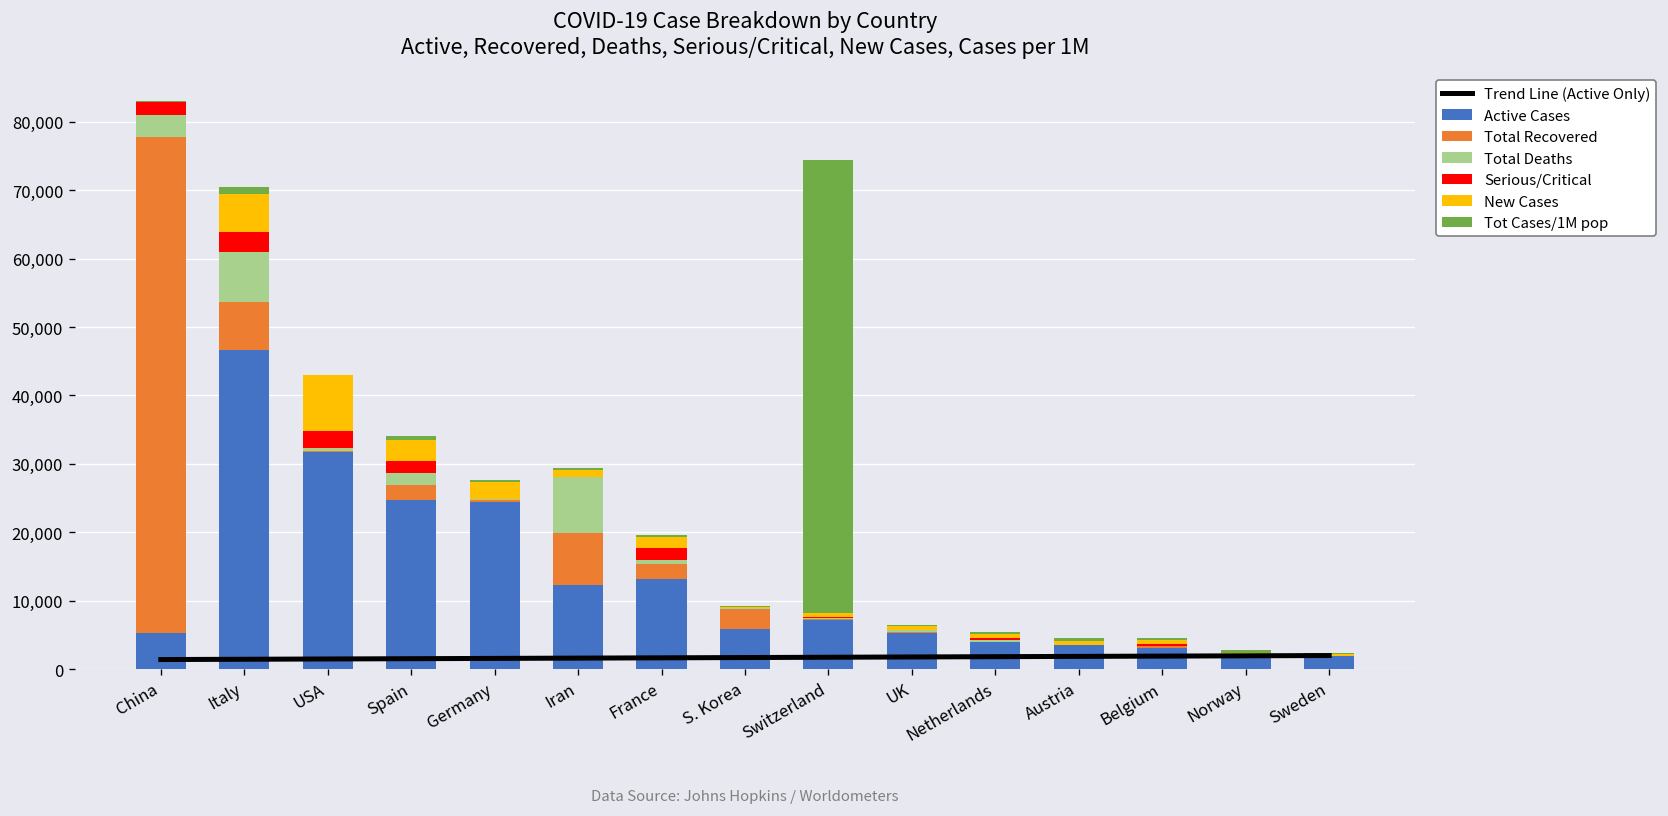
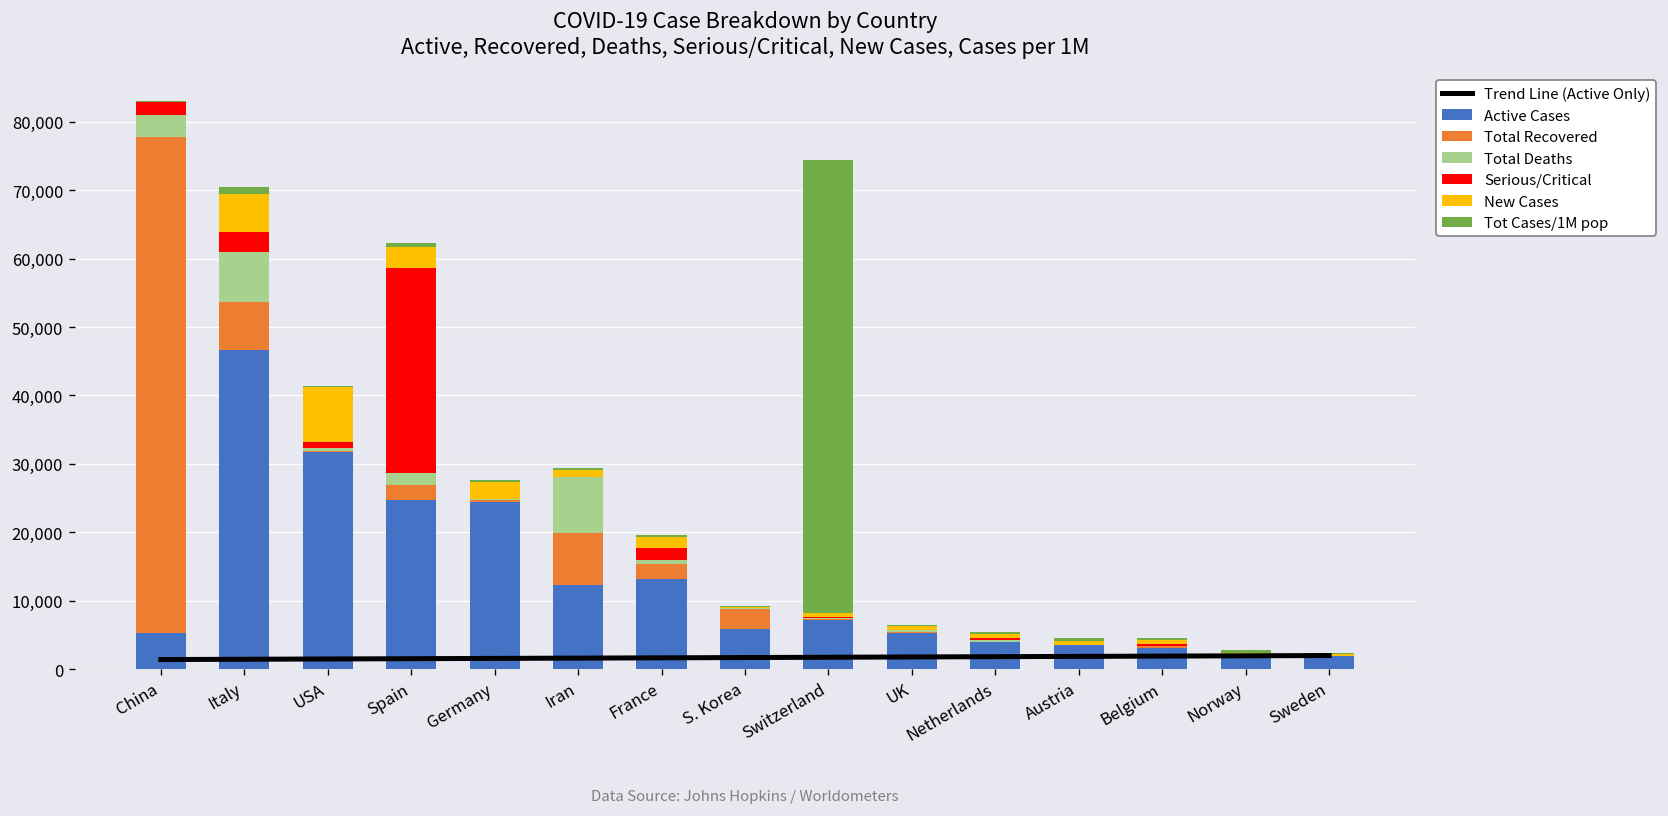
  {
    "Active Cases": {
      "China": "5,000",
      "Italy": "47,000",
      "USA": "32,000",
      "Spain": "25,000",
      "Germany": "24,000",
      "Iran": "12,000",
      "France": "13,000",
      "S. Korea": "6,000",
      "Switzerland": "7,000",
      "UK": "5,000",
      "Netherlands": "4,000",
      "Austria": "4,000",
      "Belgium": "3,000",
      "Norway": "2,000",
      "Sweden": "2,000"
    },
    "Trend Line (Active Only)": {
      "China": "1,000",
      "Italy": "1,000",
      "USA": "1,000",
      "Spain": "2,000",
      "Germany": "2,000",
      "Iran": "2,000",
      "France": "2,000",
      "S. Korea": "2,000",
      "Switzerland": "2,000",
      "UK": "2,000",
      "Netherlands": "2,000",
      "Austria": "2,000",
      "Belgium": "2,000",
      "Norway": "2,000",
      "Sweden": "2,000"
    },
    "Total Recovered": {
      "China": "72,000",
      "Italy": "7,000",
      "Spain": "2,000",
      "Iran": "8,000",
      "France": "2,000",
      "S. Korea": "3,000"
    },
    "Total Deaths": {
      "China": "3,000",
      "Italy": "7,000",
      "Spain": "2,000",
      "Iran": "8,000",
      "France": "1,000"
    },
    "Serious/Critical": {
      "China": "2,000",
      "Italy": "3,000",
-     "USA": "2,000",
-     "Spain": "2,000",
+     "USA": "1,000",
+     "Spain": "30,000",
      "Iran": "0",
      "France": "2,000"
    },
    "New Cases": {
      "Italy": "6,000",
      "USA": "8,000",
      "Spain": "3,000",
      "Germany": "2,000",
      "Iran": "1,000",
      "France": "2,000",
      "Switzerland": "1,000",
      "UK": "1,000",
      "Netherlands": "1,000",
      "Austria": "1,000",
      "Belgium": "1,000"
    },
    "Tot Cases/1M pop": {
      "Italy": "1,000",
      "Spain": "1,000",
      "Switzerland": "66,000"
    }
  }
